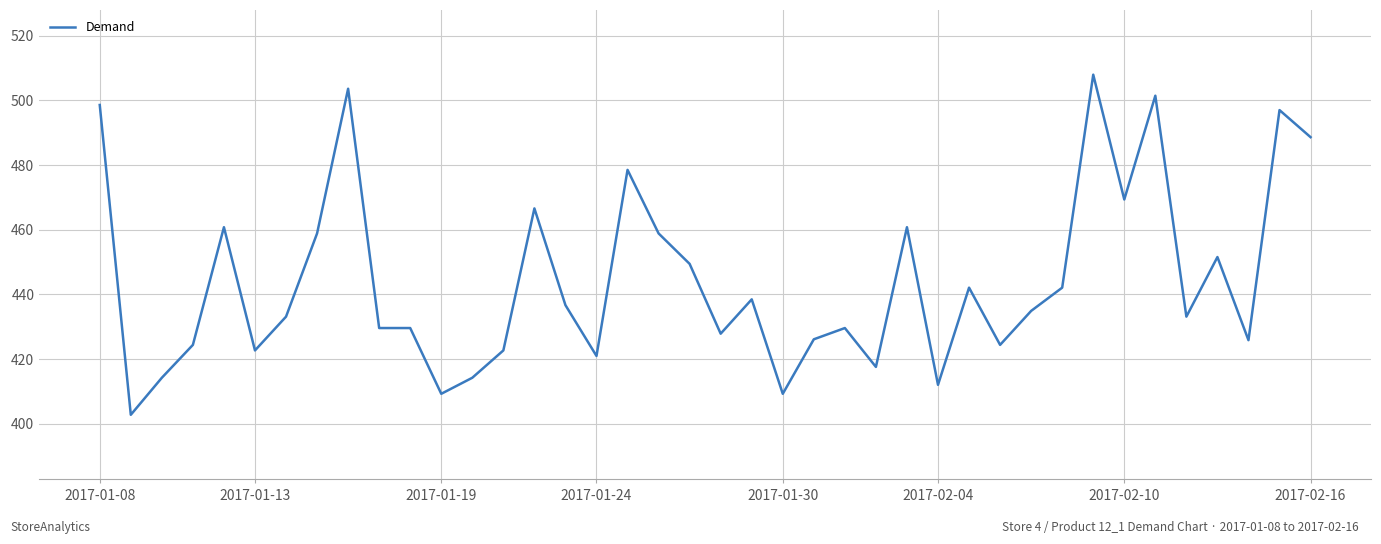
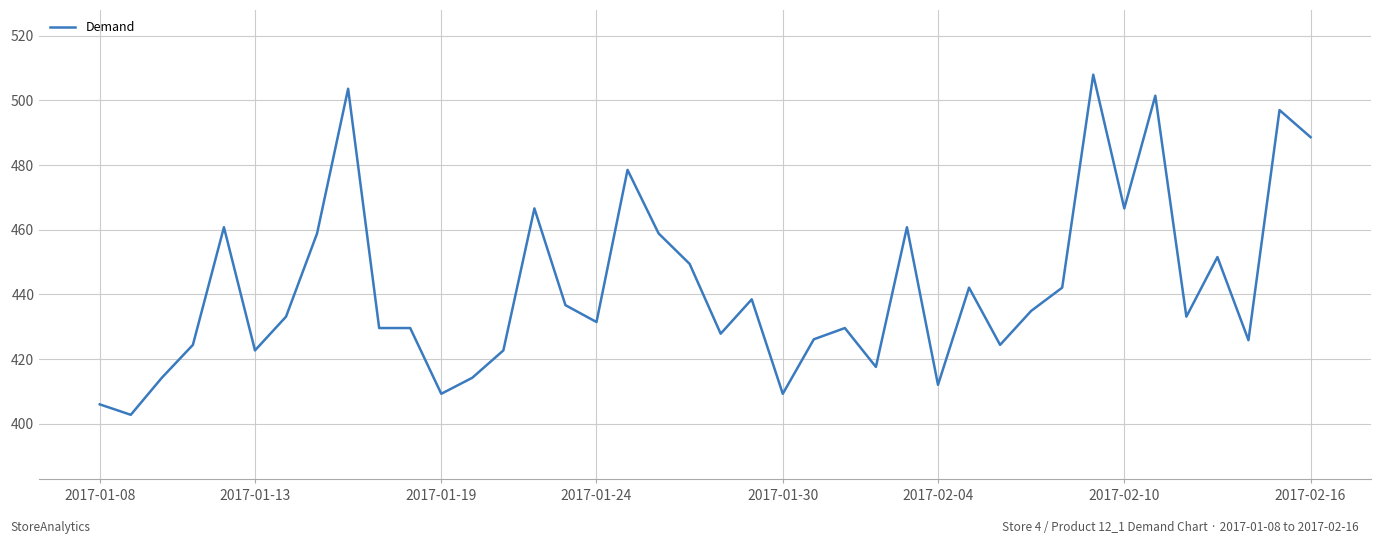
  {
-   "2017-01-08": 499,
+   "2017-01-08": 406,
    "2017-01-13": 423,
    "2017-01-19": 409,
-   "2017-01-24": 421,
+   "2017-01-24": 431,
    "2017-01-30": 409,
    "2017-02-04": 412,
-   "2017-02-10": 469,
+   "2017-02-10": 467,
    "2017-02-16": 489
  }
